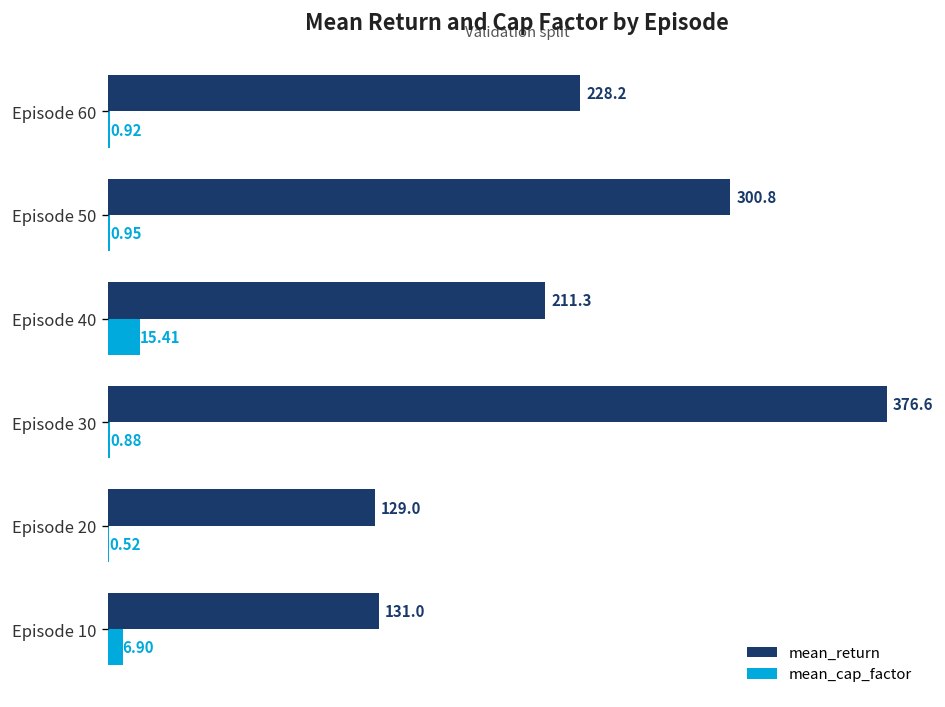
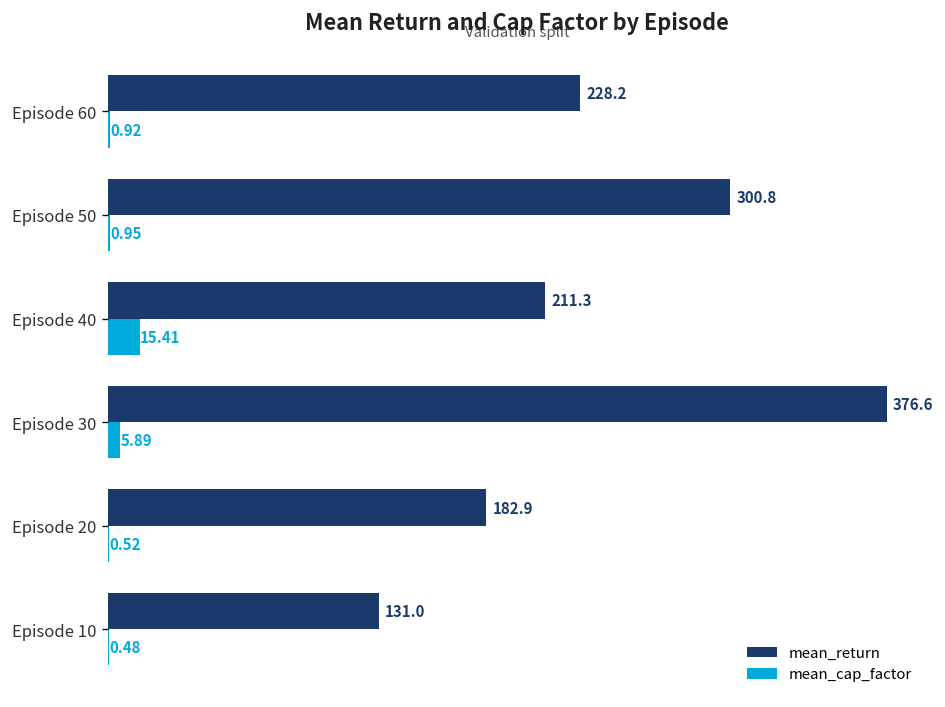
  {
    "mean_return": {
      "Episode 60": 228.2,
      "Episode 50": 300.8,
      "Episode 40": 211.3,
      "Episode 30": 376.6,
-     "Episode 20": 129.0,
+     "Episode 20": 182.9,
      "Episode 10": 131.0
    },
    "mean_cap_factor": {
      "Episode 60": 0.92,
      "Episode 50": 0.95,
      "Episode 40": 15.41,
-     "Episode 30": 0.88,
+     "Episode 30": 5.89,
      "Episode 20": 0.52,
-     "Episode 10": 6.90
+     "Episode 10": 0.48
    }
  }
